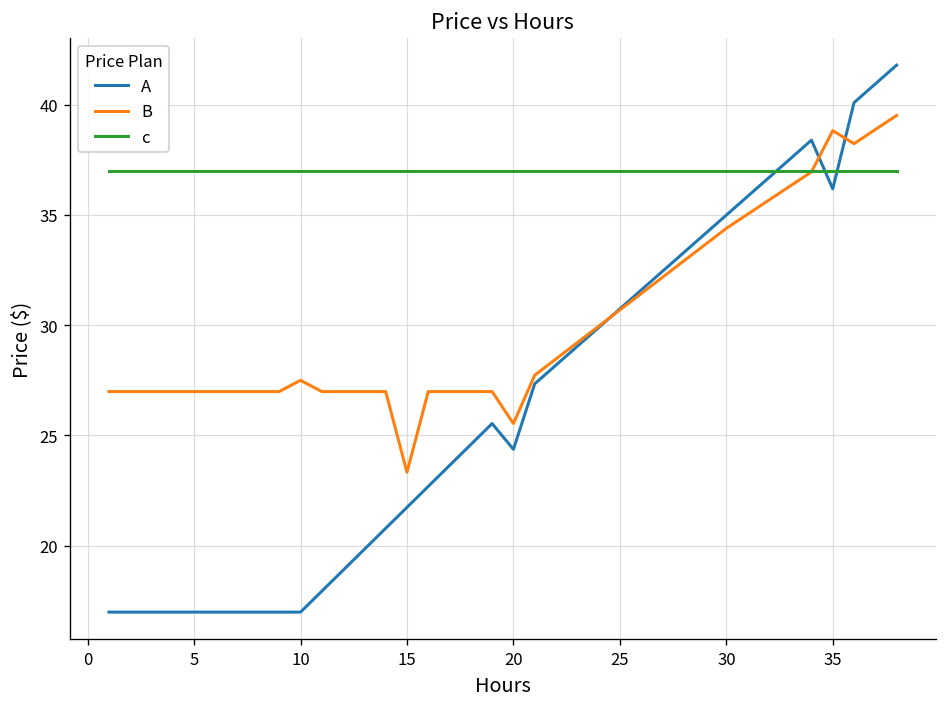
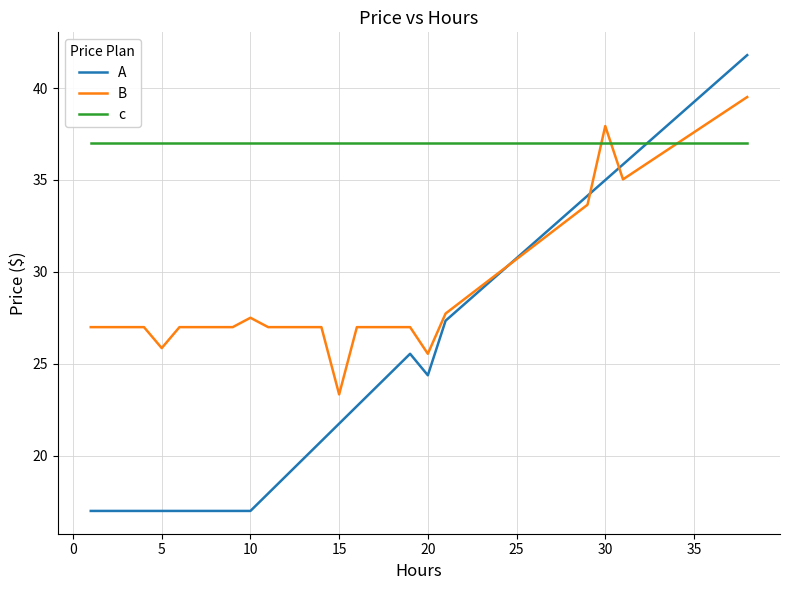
  {
    "A": {
      "5": 17.0,
      "10": 17.0,
      "15": 21.7,
      "20": 24.4,
      "30": 35.0,
-     "35": 36.2
+     "35": 39.2
    },
    "B": {
-     "5": 27.0,
+     "5": 25.9,
      "10": 27.5,
      "15": 23.3,
      "20": 25.5,
-     "30": 34.4,
-     "35": 38.8
+     "30": 37.9,
+     "35": 37.6
    },
    "c": {
      "5": 37.0,
      "10": 37.0,
      "15": 37.0,
      "20": 37.0,
      "25": 37.0,
      "30": 37.0,
      "35": 37.0
    }
  }
